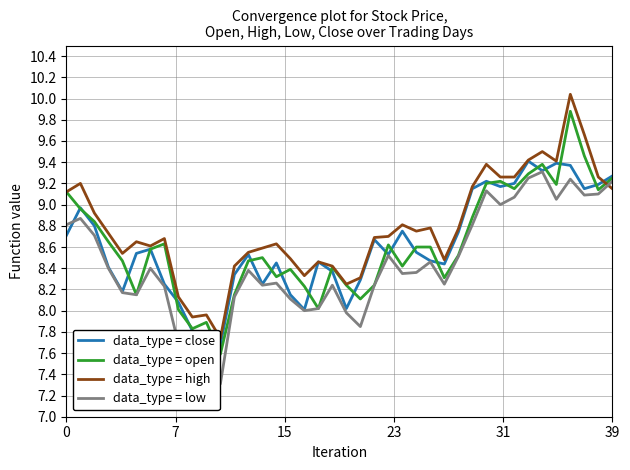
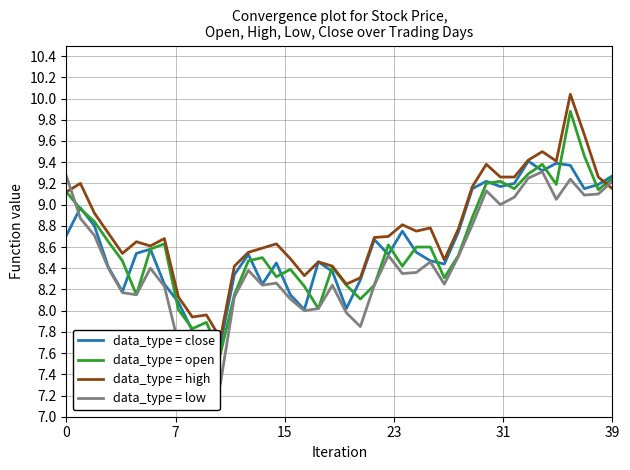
  {
    "data_type = close": {
      "0": 8.71
    },
    "data_type = high": {
      "39": 9.15
    },
    "data_type = low": {
-     "0": 8.81,
+     "0": 9.27,
      "39": 9.22
    }
  }
